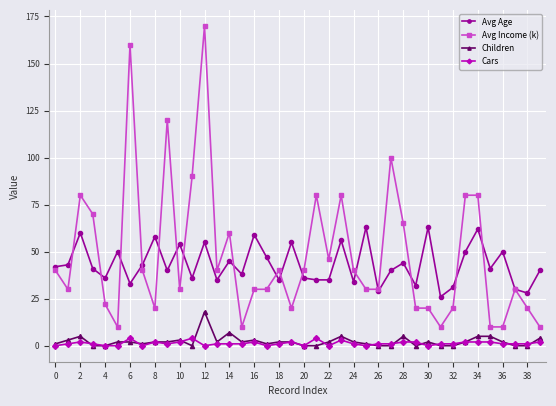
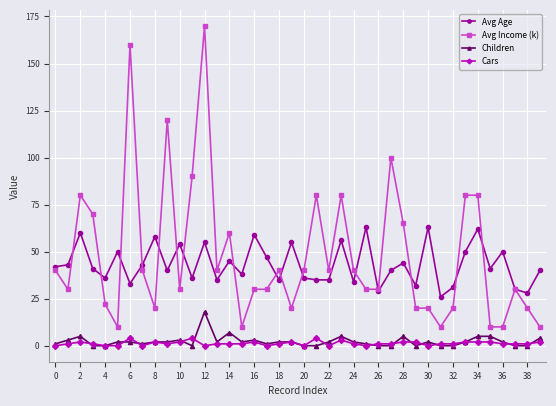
  {
    "Avg Income (k)": {
      "0": 40,
      "2": 80,
      "4": 22,
      "6": 160,
      "8": 20,
      "10": 30,
      "12": 170,
      "14": 60,
      "16": 30,
      "18": 40,
      "20": 40,
-     "22": 46,
+     "22": 40,
      "24": 40,
      "28": 65,
      "30": 20,
      "32": 20,
      "34": 80,
      "36": 10,
      "38": 20
    },
    "Children": {
      "2": 5,
      "6": 2,
      "12": 18,
      "14": 7,
      "22": 2,
      "28": 5,
      "30": 2,
      "34": 5
    }
  }
